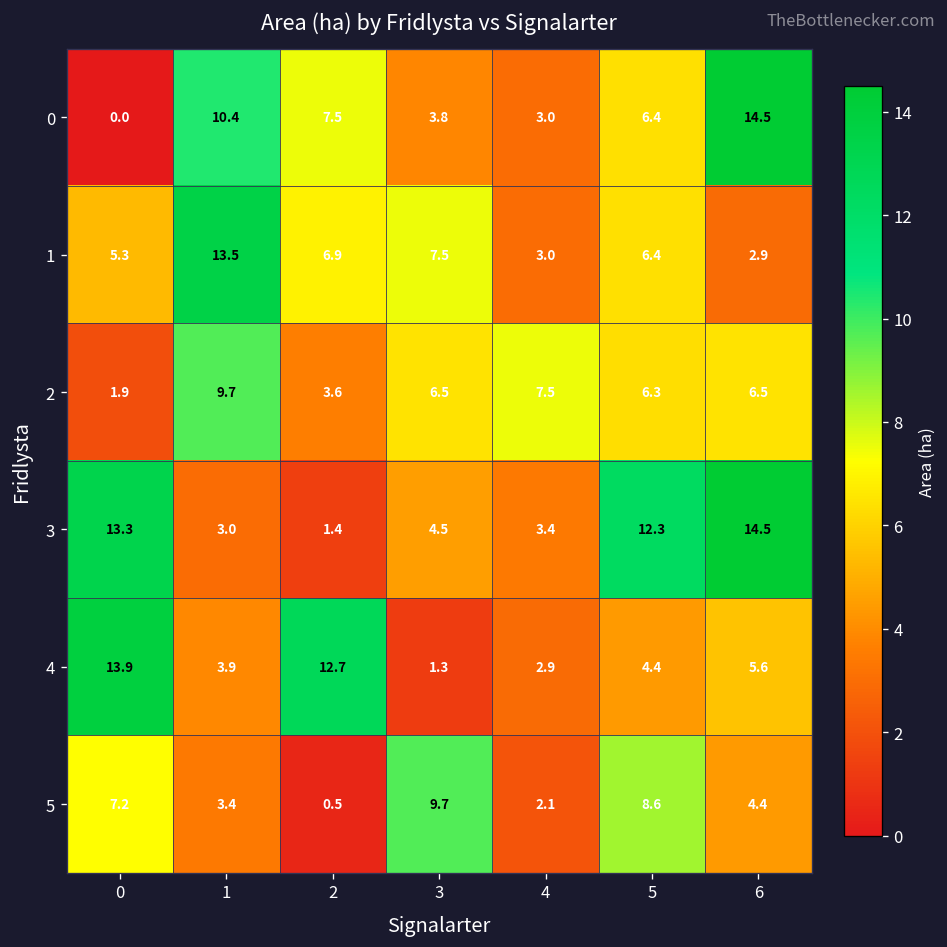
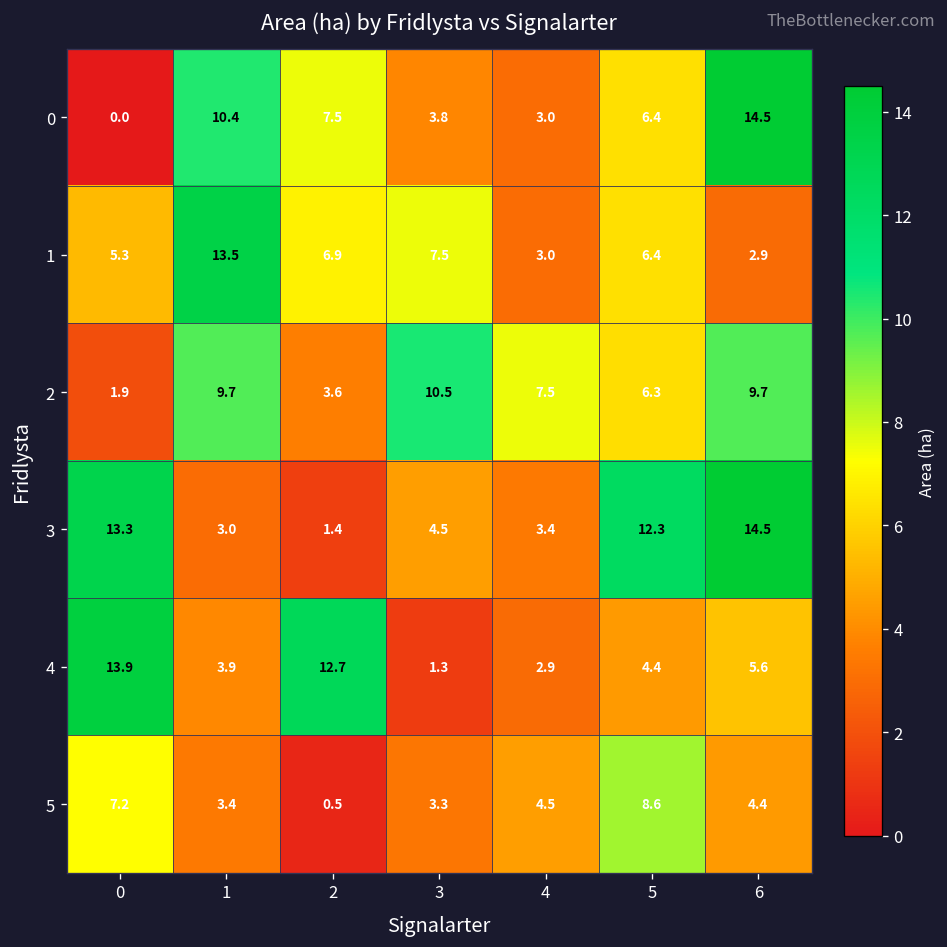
  {
    "0": {
      "0": 0.0,
      "1": 10.4,
      "2": 7.5,
      "3": 3.8,
      "4": 3.0,
      "5": 6.4,
      "6": 14.5
    },
    "1": {
      "0": 5.3,
      "1": 13.5,
      "2": 6.9,
      "3": 7.5,
      "4": 3.0,
      "5": 6.4,
      "6": 2.9
    },
    "2": {
      "0": 1.9,
      "1": 9.7,
      "2": 3.6,
-     "3": 6.5,
+     "3": 10.5,
      "4": 7.5,
      "5": 6.3,
-     "6": 6.5
+     "6": 9.7
    },
    "3": {
      "0": 13.3,
      "1": 3.0,
      "2": 1.4,
      "3": 4.5,
      "4": 3.4,
      "5": 12.3,
      "6": 14.5
    },
    "4": {
      "0": 13.9,
      "1": 3.9,
      "2": 12.7,
      "3": 1.3,
      "4": 2.9,
      "5": 4.4,
      "6": 5.6
    },
    "5": {
      "0": 7.2,
      "1": 3.4,
      "2": 0.5,
-     "3": 9.7,
-     "4": 2.1,
+     "3": 3.3,
+     "4": 4.5,
      "5": 8.6,
      "6": 4.4
    }
  }
